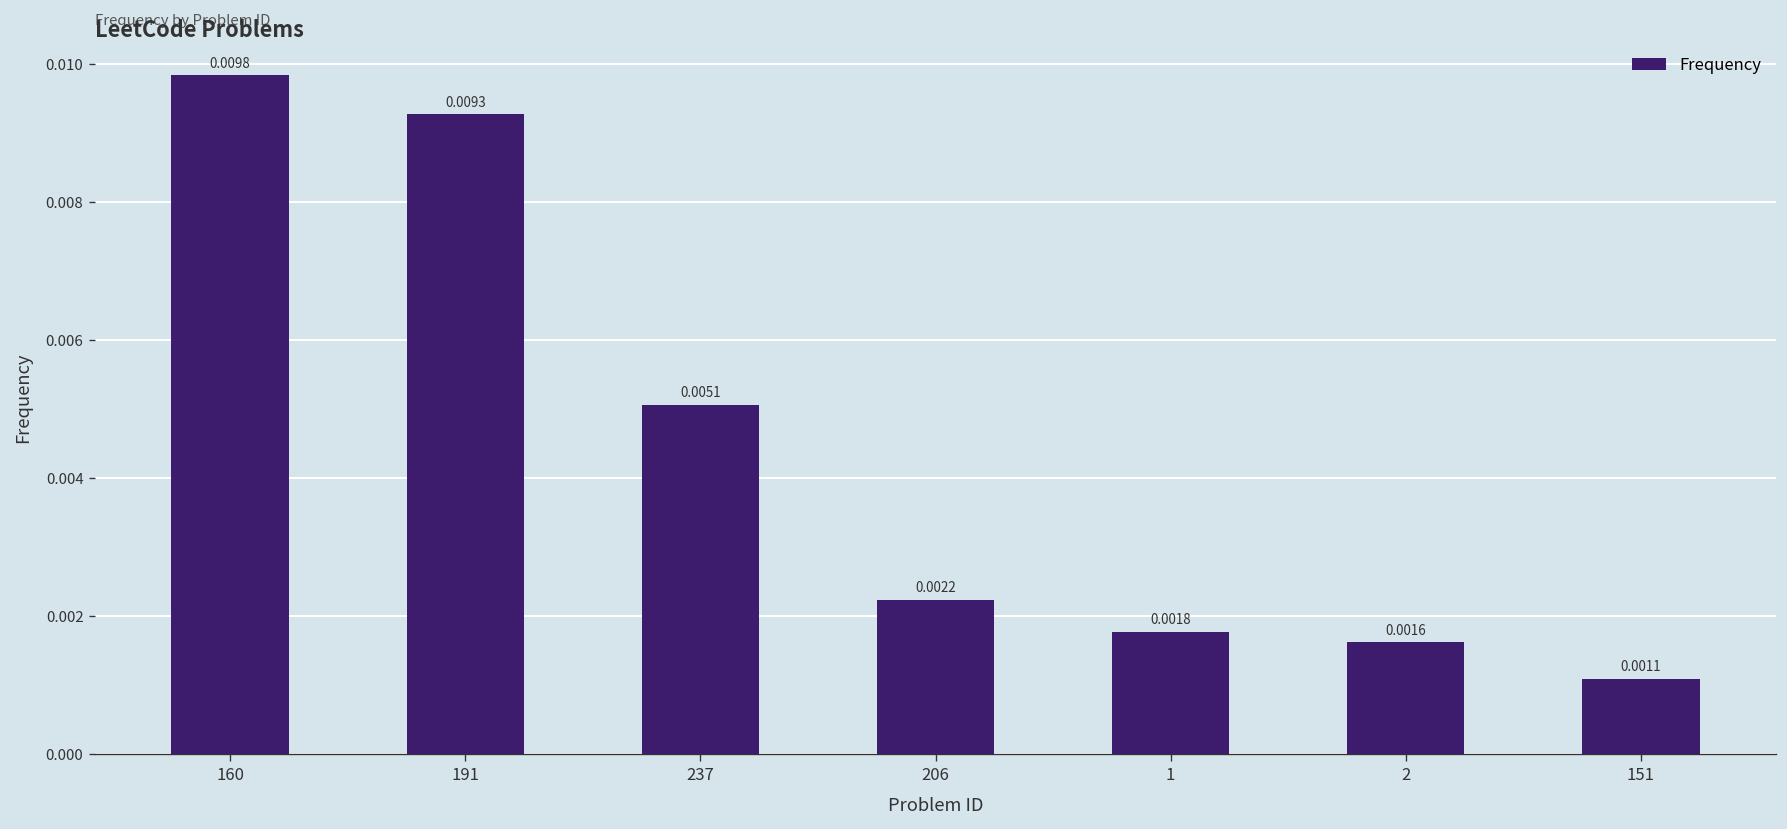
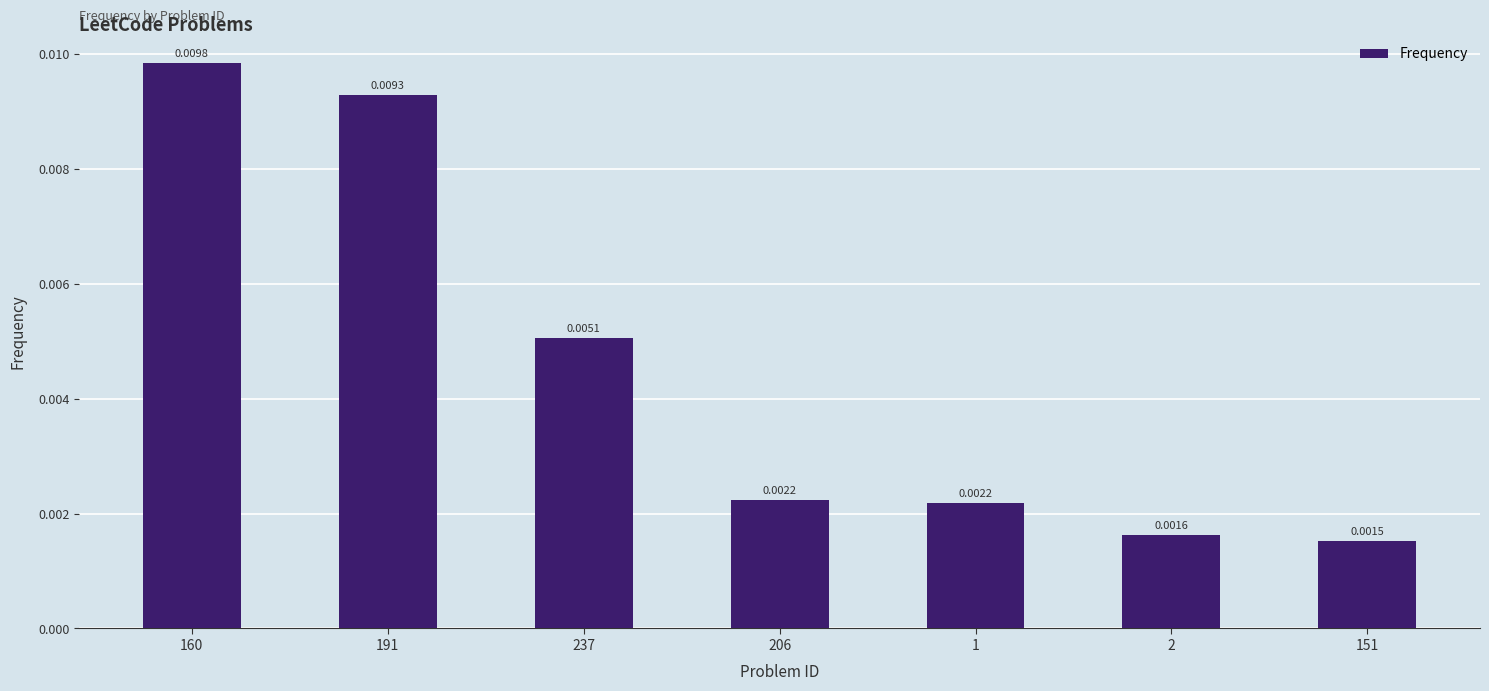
  {
    "160": 0.0098,
    "191": 0.0093,
    "237": 0.0051,
    "206": 0.0022,
-   "1": 0.0018,
+   "1": 0.0022,
    "2": 0.0016,
-   "151": 0.0011
+   "151": 0.0015
  }
